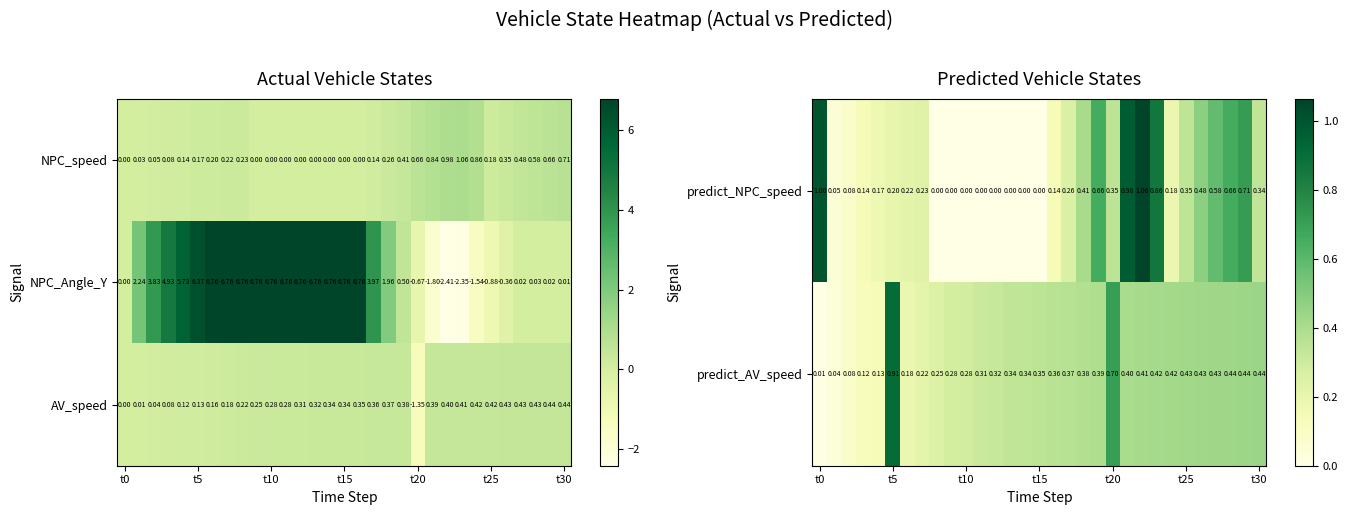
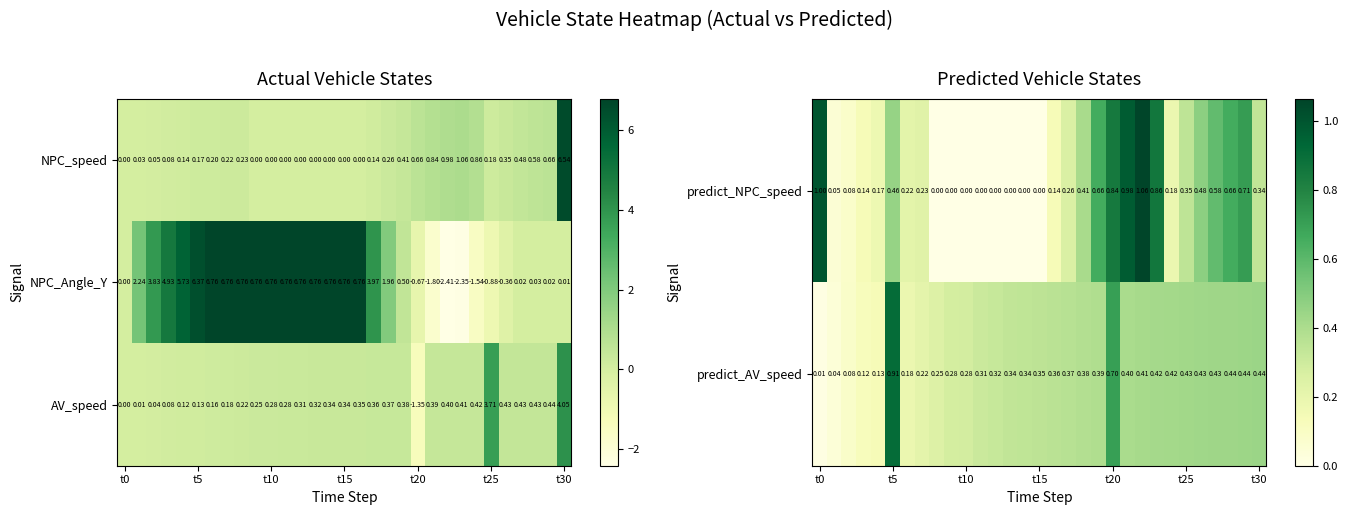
  {
    "Actual Vehicle States": {
      "NPC_speed": {
        "t0": 0.00,
        "t5": 0.17,
        "t10": 0.00,
        "t15": 0.00,
        "t20": 0.66,
        "t25": 0.18,
-       "t30": 0.71
+       "t30": 6.54
      },
      "NPC_Angle_Y": {
        "t0": 0.00,
        "t5": 6.37,
        "t10": 6.76,
        "t15": 6.76,
        "t20": -0.67,
        "t25": -0.88,
        "t30": 0.01
      },
      "AV_speed": {
        "t0": 0.00,
        "t5": 0.13,
        "t10": 0.28,
        "t15": 0.34,
        "t20": -1.35,
-       "t25": 0.42,
-       "t30": 0.44
+       "t25": 3.71,
+       "t30": 4.05
      }
    },
    "Predicted Vehicle States": {
      "predict_NPC_speed": {
        "t0": 1.00,
-       "t5": 0.20,
+       "t5": 0.46,
        "t10": 0.00,
        "t15": 0.00,
-       "t20": 0.35,
+       "t20": 0.84,
        "t25": 0.35,
        "t30": 0.34
      },
      "predict_AV_speed": {
        "t0": 0.01,
        "t5": 0.91,
        "t10": 0.28,
        "t15": 0.35,
        "t20": 0.70,
        "t25": 0.43,
        "t30": 0.44
      }
    }
  }
